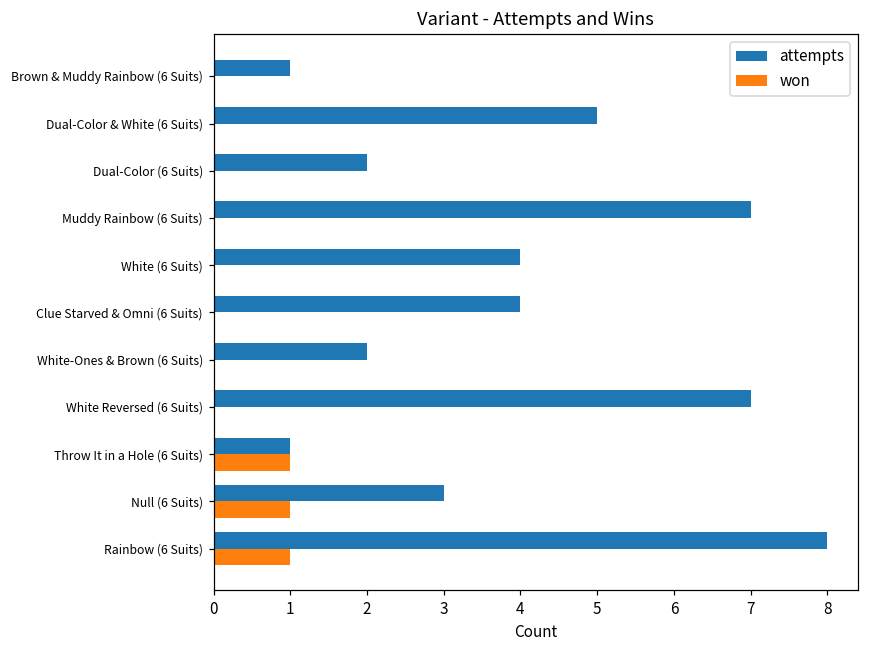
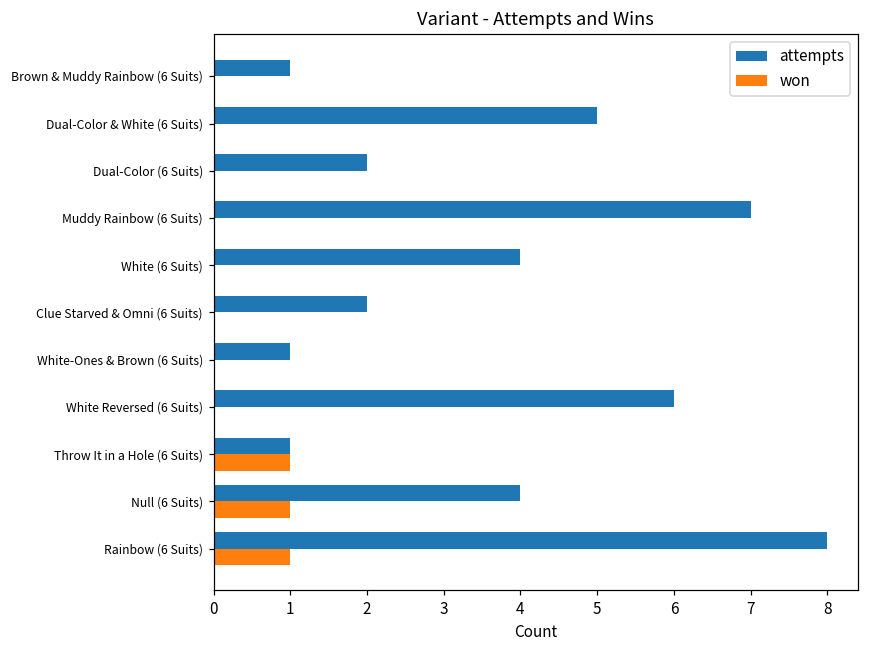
  {
    "attempts": {
      "Brown & Muddy Rainbow (6 Suits)": 1,
      "Dual-Color & White (6 Suits)": 5,
      "Dual-Color (6 Suits)": 2,
      "Muddy Rainbow (6 Suits)": 7,
      "White (6 Suits)": 4,
-     "Clue Starved & Omni (6 Suits)": 4,
-     "White-Ones & Brown (6 Suits)": 2,
-     "White Reversed (6 Suits)": 7,
+     "Clue Starved & Omni (6 Suits)": 2,
+     "White-Ones & Brown (6 Suits)": 1,
+     "White Reversed (6 Suits)": 6,
      "Throw It in a Hole (6 Suits)": 1,
-     "Null (6 Suits)": 3,
+     "Null (6 Suits)": 4,
      "Rainbow (6 Suits)": 8
    },
    "won": {
      "Brown & Muddy Rainbow (6 Suits)": 0,
      "Dual-Color & White (6 Suits)": 0,
      "Dual-Color (6 Suits)": 0,
      "Muddy Rainbow (6 Suits)": 0,
      "White (6 Suits)": 0,
      "Clue Starved & Omni (6 Suits)": 0,
      "White-Ones & Brown (6 Suits)": 0,
      "White Reversed (6 Suits)": 0,
      "Throw It in a Hole (6 Suits)": 1,
      "Null (6 Suits)": 1,
      "Rainbow (6 Suits)": 1
    }
  }
